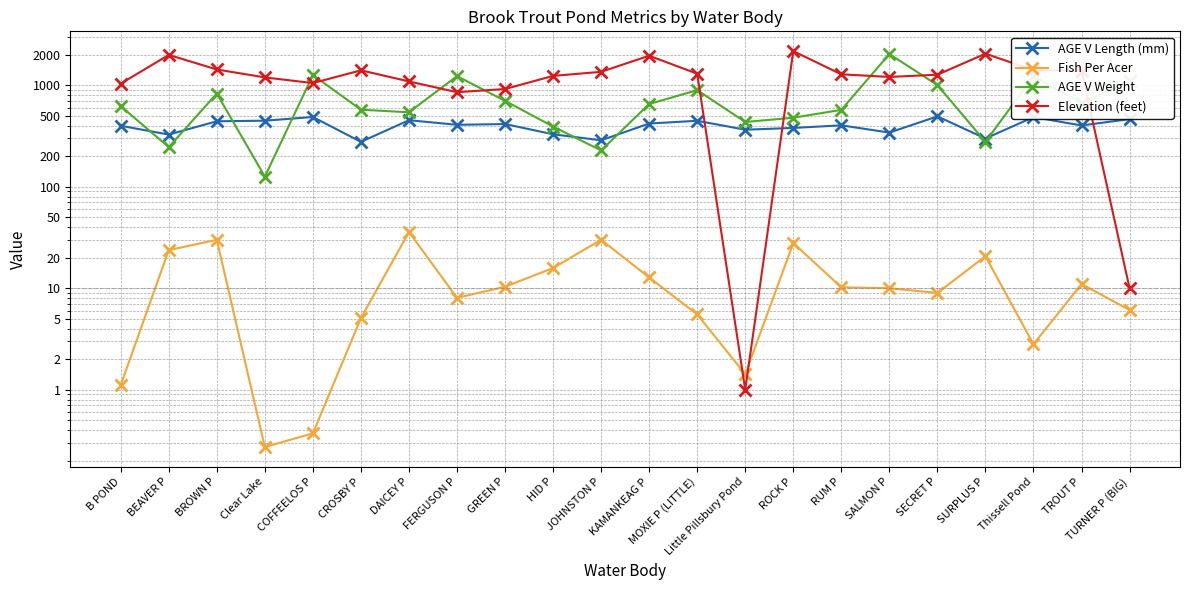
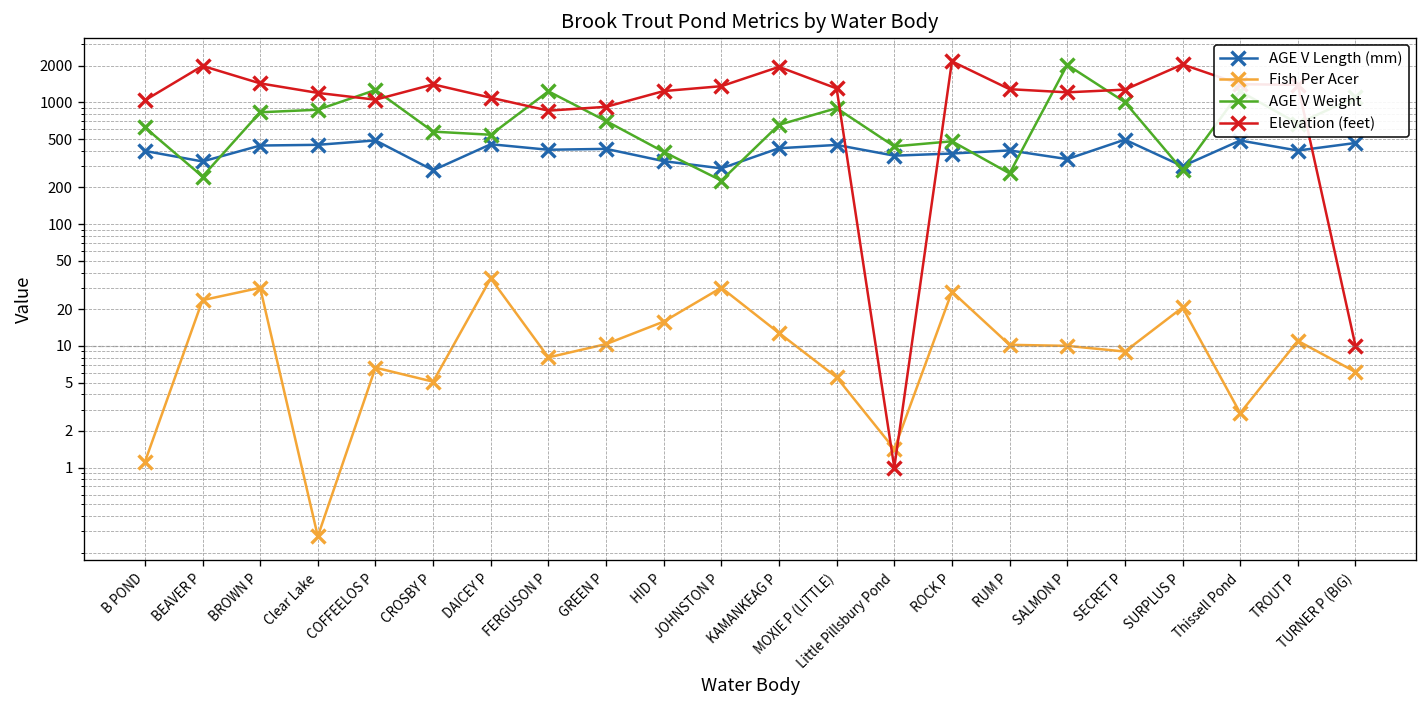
  {
    "AGE V Length (mm)": {
      "B POND": 400,
      "BEAVER P": 330,
      "BROWN P": 400,
      "Clear Lake": 400,
      "COFFEELOS P": 500,
      "CROSBY P": 280,
      "DAICEY P": 500,
      "FERGUSON P": 410,
      "GREEN P": 420,
      "HID P": 330,
      "JOHNSTON P": 290,
      "KAMANKEAG P": 420,
      "MOXIE P (LITTLE)": 400,
      "Little Pillsbury Pond": 370,
      "ROCK P": 380,
      "RUM P": 400,
      "SALMON P": 340,
      "SECRET P": 500,
      "SURPLUS P": 300,
      "TROUT P": 400,
      "TURNER P (BIG)": 500
    },
    "Fish Per Acer": {
      "B POND": 1.1,
      "BEAVER P": 24,
      "BROWN P": 30,
      "Clear Lake": 0.27,
-     "COFFEELOS P": 0.37,
+     "COFFEELOS P": 7,
      "CROSBY P": 5,
      "DAICEY P": 36,
      "FERGUSON P": 8,
      "GREEN P": 10,
      "HID P": 16,
      "JOHNSTON P": 30,
      "KAMANKEAG P": 13,
      "MOXIE P (LITTLE)": 6,
      "Little Pillsbury Pond": 1.4,
      "ROCK P": 28,
      "RUM P": 10,
      "SALMON P": 10,
      "SECRET P": 9,
      "SURPLUS P": 21,
      "Thissell Pond": 2.8,
      "TROUT P": 11,
      "TURNER P (BIG)": 6
    },
    "AGE V Weight": {
      "B POND": 600,
      "BEAVER P": 250,
      "BROWN P": 800,
-     "Clear Lake": 130,
+     "Clear Lake": 900,
      "COFFEELOS P": 1300,
      "CROSBY P": 600,
      "DAICEY P": 500,
      "FERGUSON P": 1200,
      "GREEN P": 700,
      "HID P": 390,
      "JOHNSTON P": 230,
      "KAMANKEAG P": 700,
      "MOXIE P (LITTLE)": 900,
      "Little Pillsbury Pond": 440,
      "ROCK P": 500,
-     "RUM P": 600,
+     "RUM P": 260,
      "SALMON P": 2000,
      "SECRET P": 1000,
      "SURPLUS P": 280
    },
    "Elevation (feet)": {
      "B POND": 1000,
      "BEAVER P": 2000,
      "BROWN P": 1400,
      "Clear Lake": 1200,
      "COFFEELOS P": 1100,
      "CROSBY P": 1400,
      "DAICEY P": 1100,
      "FERGUSON P": 900,
      "GREEN P": 900,
      "HID P": 1200,
      "JOHNSTON P": 1400,
      "KAMANKEAG P": 2000,
      "MOXIE P (LITTLE)": 1300,
      "Little Pillsbury Pond": 1.0,
      "ROCK P": 2200,
      "RUM P": 1300,
      "SALMON P": 1200,
      "SECRET P": 1300,
      "SURPLUS P": 2100,
      "TURNER P (BIG)": 10
    }
  }
